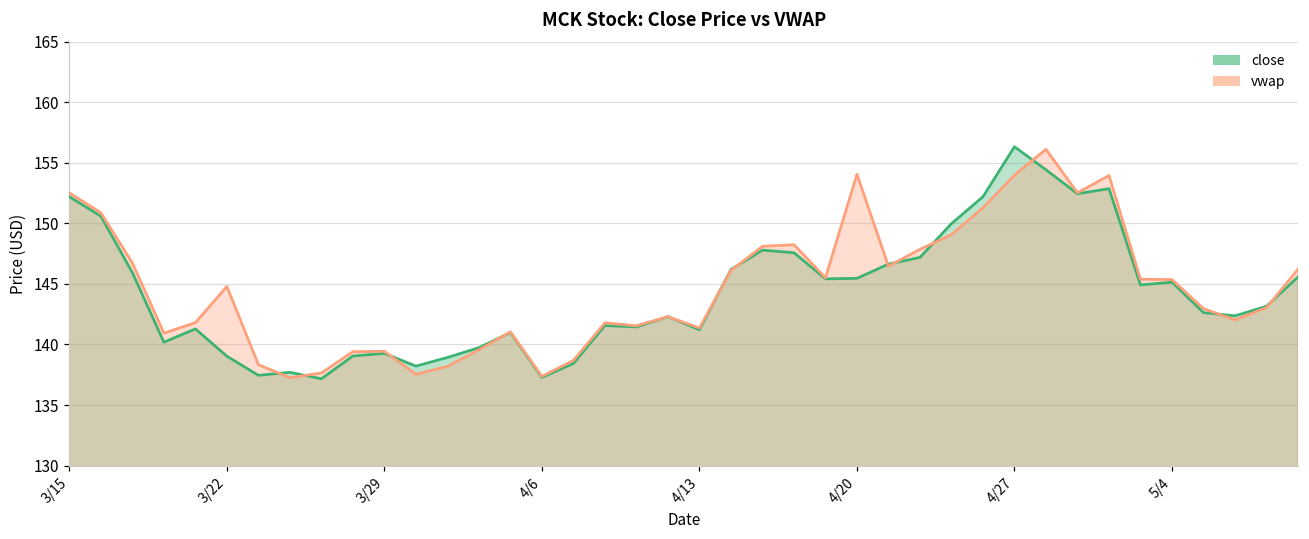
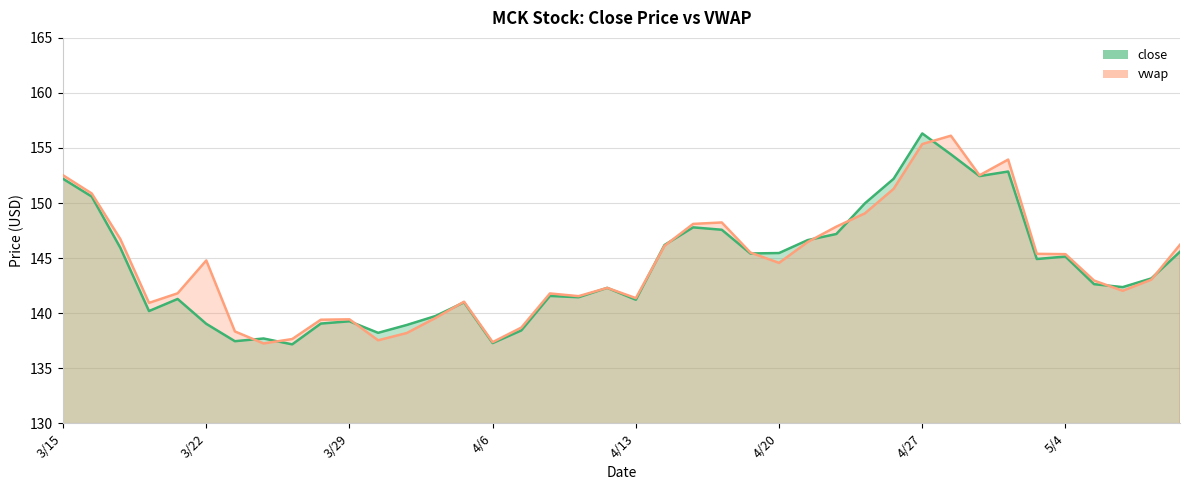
  {
    "close": {
      "3/15": 152.2,
      "3/22": 139.0,
      "4/20": 145.5,
      "4/27": 156.3
    },
    "vwap": {
      "3/15": 152.5,
      "3/22": 144.8,
-     "4/20": 154.1,
-     "4/27": 154.0
+     "4/20": 144.6,
+     "4/27": 155.4
    }
  }
